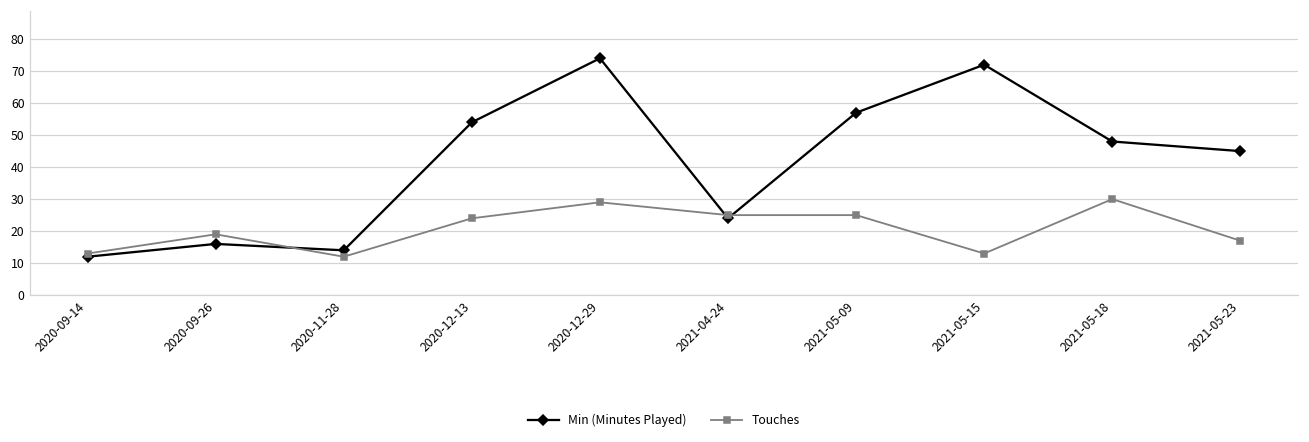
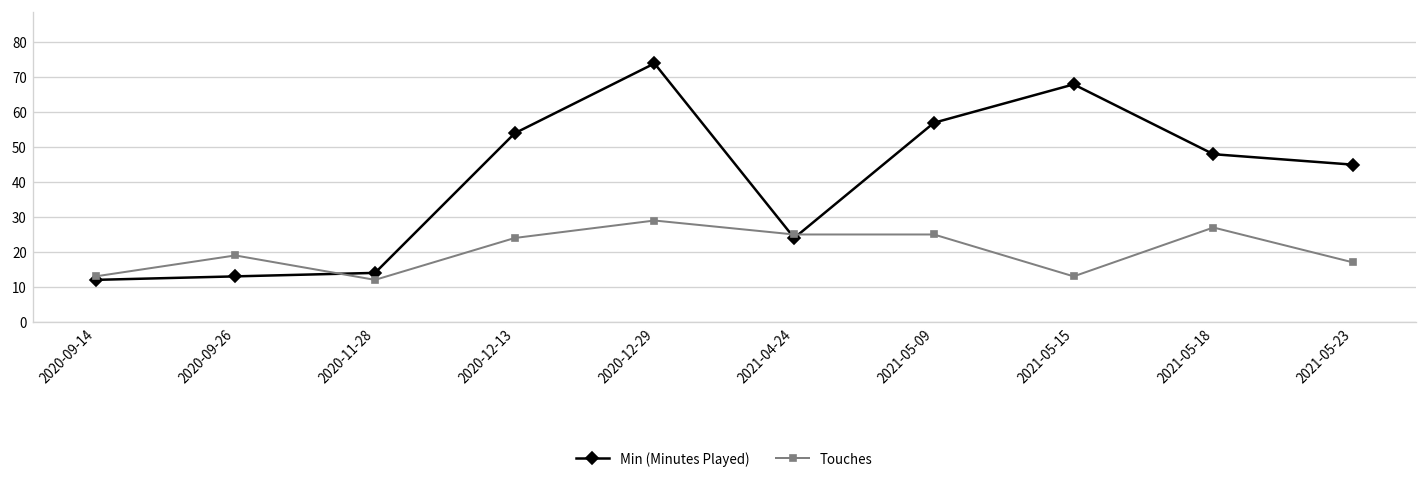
  {
    "Min (Minutes Played)": {
      "2020-09-14": 12,
-     "2020-09-26": 16,
+     "2020-09-26": 13,
      "2020-11-28": 14,
      "2020-12-13": 54,
      "2020-12-29": 74,
      "2021-04-24": 24,
      "2021-05-09": 57,
-     "2021-05-15": 72,
+     "2021-05-15": 68,
      "2021-05-18": 48,
      "2021-05-23": 45
    },
    "Touches": {
      "2020-09-14": 13,
      "2020-09-26": 19,
      "2020-11-28": 12,
      "2020-12-13": 24,
      "2020-12-29": 29,
      "2021-04-24": 25,
      "2021-05-09": 25,
      "2021-05-15": 13,
-     "2021-05-18": 30,
+     "2021-05-18": 27,
      "2021-05-23": 17
    }
  }
